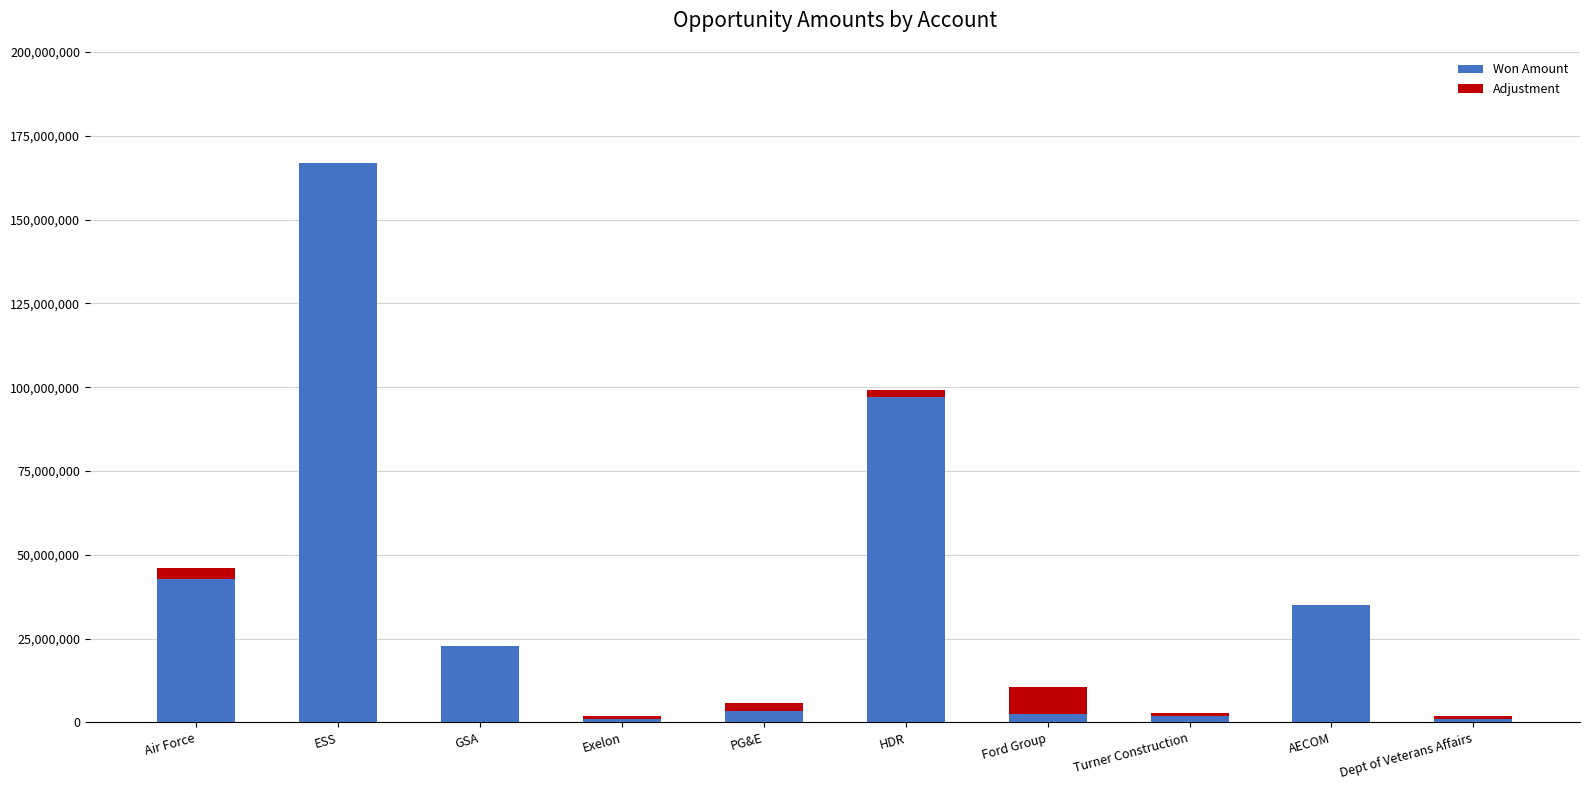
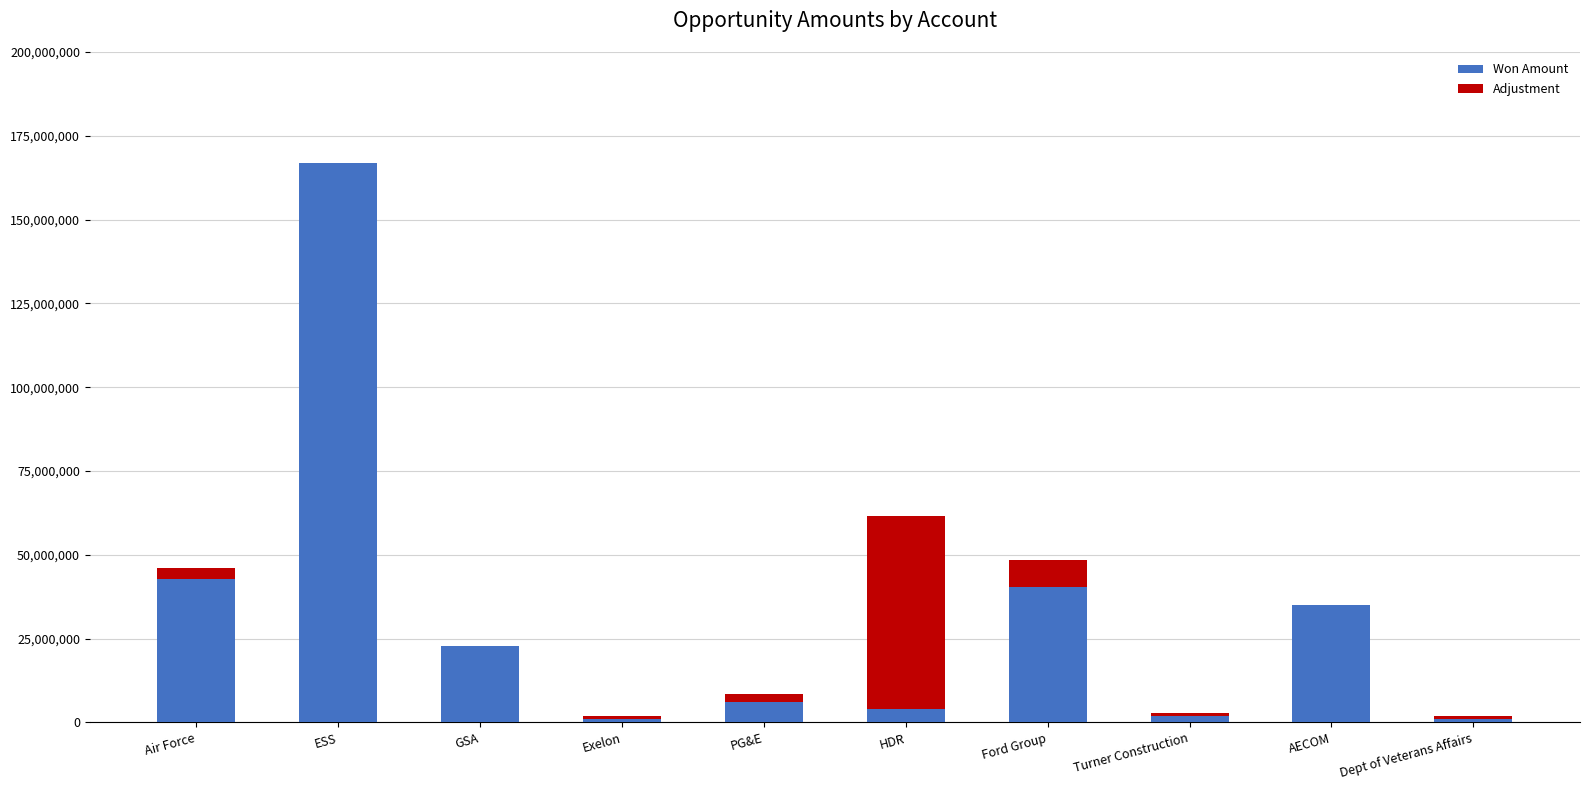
  {
    "Won Amount": {
      "Air Force": "43,000,000",
      "ESS": "167,000,000",
      "GSA": "23,000,000",
      "Exelon": "1,000,000",
-     "PG&E": "3,000,000",
-     "HDR": "97,000,000",
-     "Ford Group": "3,000,000",
+     "PG&E": "6,000,000",
+     "HDR": "4,000,000",
+     "Ford Group": "40,000,000",
      "Turner Construction": "2,000,000",
      "AECOM": "35,000,000",
      "Dept of Veterans Affairs": "1,000,000"
    },
    "Adjustment": {
      "Air Force": "3,000,000",
      "ESS": "0",
      "GSA": "0",
      "Exelon": "1,000,000",
      "PG&E": "3,000,000",
-     "HDR": "2,000,000",
+     "HDR": "58,000,000",
      "Ford Group": "8,000,000",
      "Turner Construction": "1,000,000",
      "AECOM": "0",
      "Dept of Veterans Affairs": "1,000,000"
    }
  }
